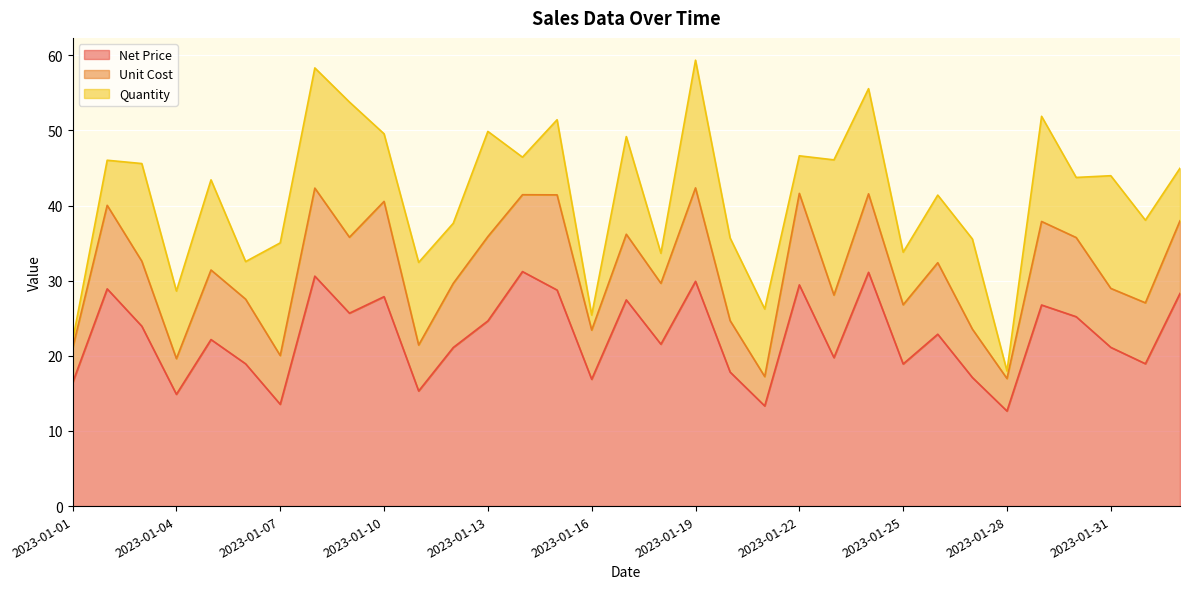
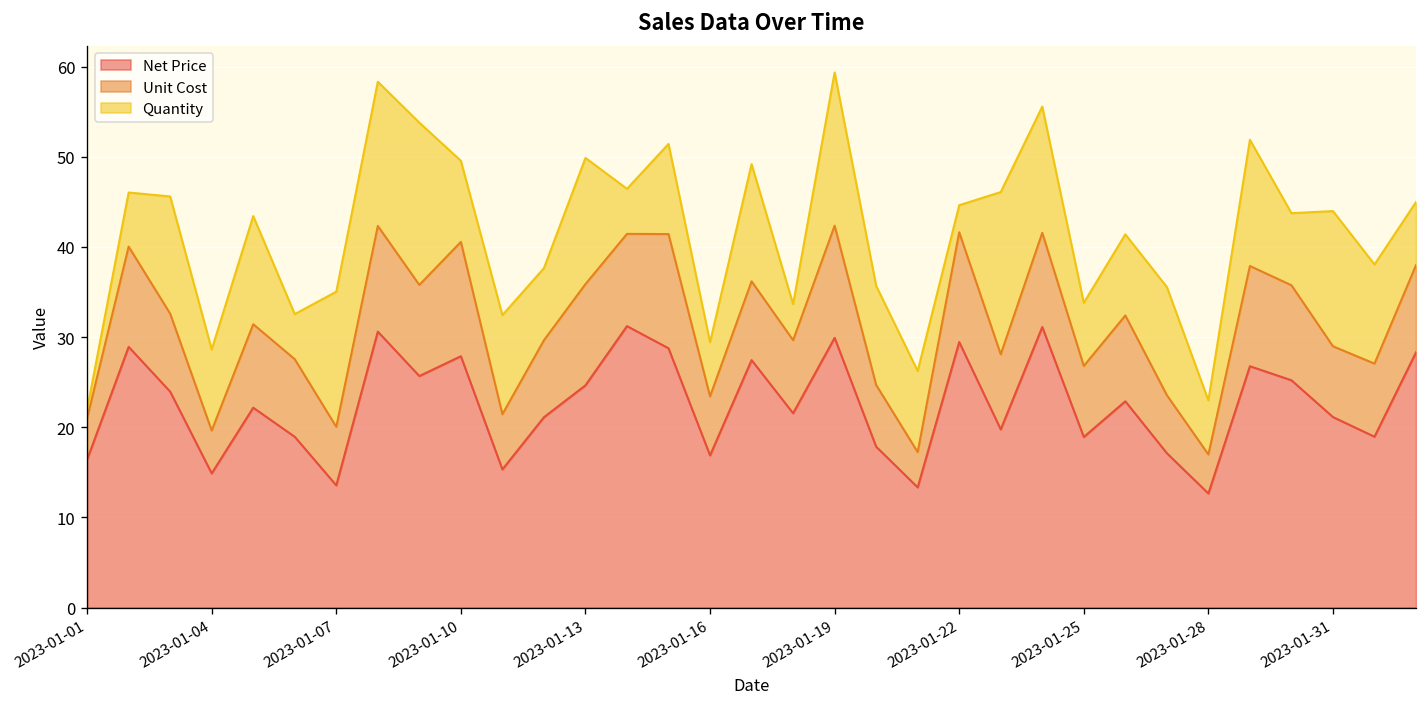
  {
    "Quantity": {
      "2023-01-01": 1,
      "2023-01-04": 9,
      "2023-01-07": 15,
      "2023-01-10": 9,
      "2023-01-13": 14,
-     "2023-01-16": 2,
+     "2023-01-16": 6,
      "2023-01-19": 17,
-     "2023-01-22": 5,
+     "2023-01-22": 3,
      "2023-01-25": 7,
-     "2023-01-28": 1,
+     "2023-01-28": 6,
      "2023-01-31": 15
    }
  }
